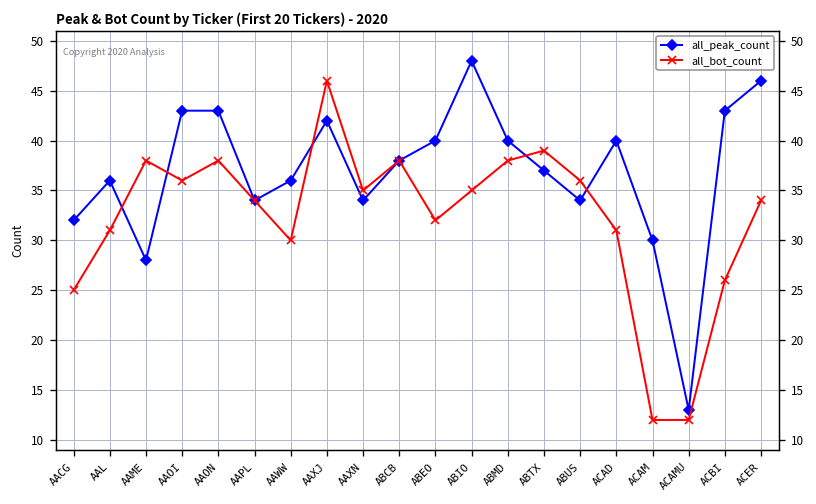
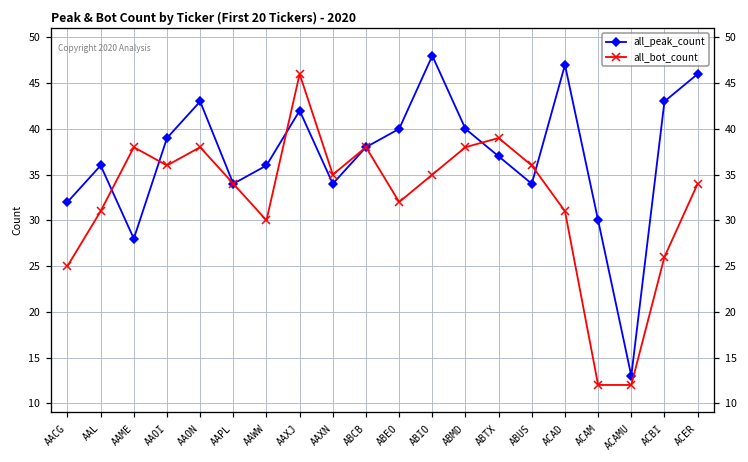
  {
    "all_peak_count": {
      "AACG": 32,
      "AAL": 36,
      "AAME": 28,
-     "AAOI": 43,
+     "AAOI": 39,
      "AAON": 43,
      "AAWW": 36,
      "AAXJ": 42,
      "AAXN": 34,
      "ABEO": 40,
      "ABIO": 48,
      "ABMD": 40,
      "ABTX": 37,
      "ABUS": 34,
-     "ACAD": 40,
+     "ACAD": 47,
      "ACAM": 30,
      "ACAMU": 13,
      "ACBI": 43,
      "ACER": 46
    },
    "all_bot_count": {
      "AACG": 25,
      "AAL": 31,
      "AAME": 38,
      "AAOI": 36,
      "AAON": 38,
      "AAWW": 30,
      "AAXJ": 46,
      "AAXN": 35,
      "ABEO": 32,
      "ABIO": 35,
      "ABMD": 38,
      "ABTX": 39,
      "ABUS": 36,
      "ACAD": 31,
      "ACAM": 12,
      "ACAMU": 12,
      "ACBI": 26,
      "ACER": 34
    }
  }
